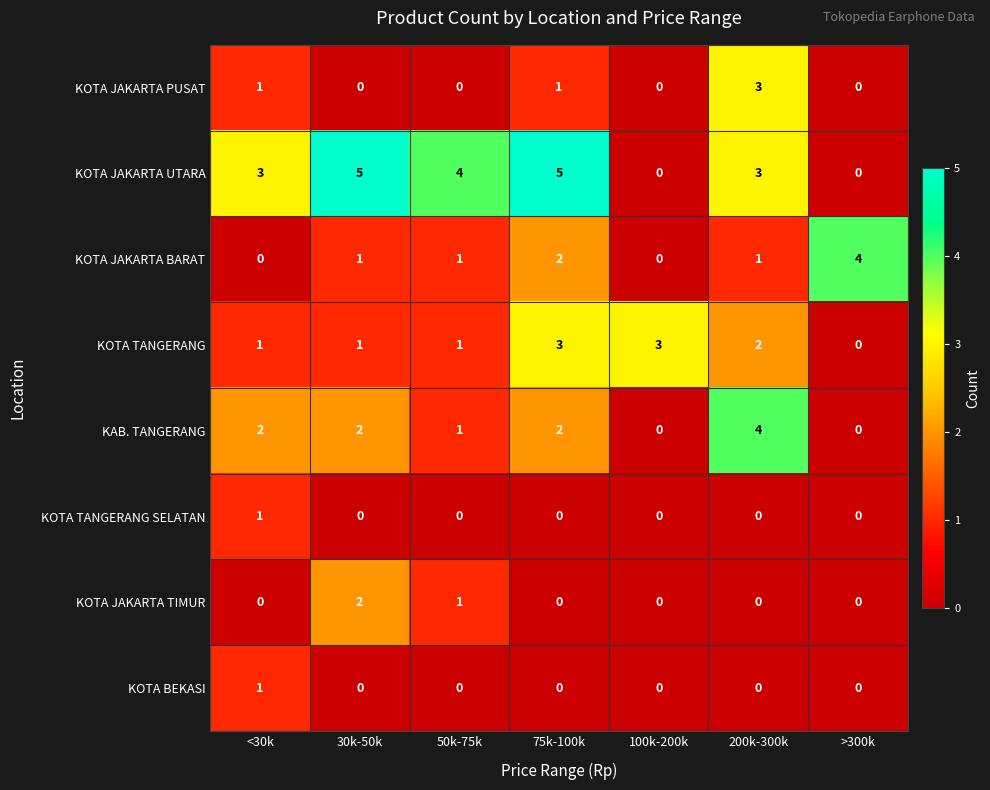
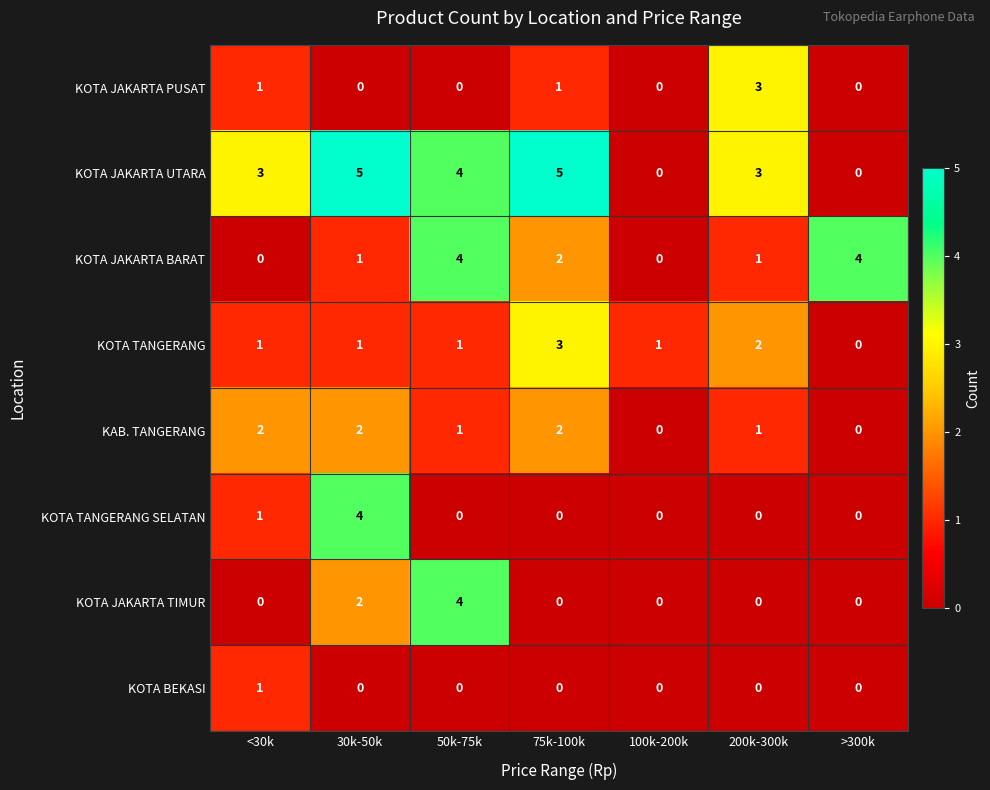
  {
    "KOTA JAKARTA PUSAT": {
      "<30k": 1,
      "30k-50k": 0,
      "50k-75k": 0,
      "75k-100k": 1,
      "100k-200k": 0,
      "200k-300k": 3,
      ">300k": 0
    },
    "KOTA JAKARTA UTARA": {
      "<30k": 3,
      "30k-50k": 5,
      "50k-75k": 4,
      "75k-100k": 5,
      "100k-200k": 0,
      "200k-300k": 3,
      ">300k": 0
    },
    "KOTA JAKARTA BARAT": {
      "<30k": 0,
      "30k-50k": 1,
-     "50k-75k": 1,
+     "50k-75k": 4,
      "75k-100k": 2,
      "100k-200k": 0,
      "200k-300k": 1,
      ">300k": 4
    },
    "KOTA TANGERANG": {
      "<30k": 1,
      "30k-50k": 1,
      "50k-75k": 1,
      "75k-100k": 3,
-     "100k-200k": 3,
+     "100k-200k": 1,
      "200k-300k": 2,
      ">300k": 0
    },
    "KAB. TANGERANG": {
      "<30k": 2,
      "30k-50k": 2,
      "50k-75k": 1,
      "75k-100k": 2,
      "100k-200k": 0,
-     "200k-300k": 4,
+     "200k-300k": 1,
      ">300k": 0
    },
    "KOTA TANGERANG SELATAN": {
      "<30k": 1,
-     "30k-50k": 0,
+     "30k-50k": 4,
      "50k-75k": 0,
      "75k-100k": 0,
      "100k-200k": 0,
      "200k-300k": 0,
      ">300k": 0
    },
    "KOTA JAKARTA TIMUR": {
      "<30k": 0,
      "30k-50k": 2,
-     "50k-75k": 1,
+     "50k-75k": 4,
      "75k-100k": 0,
      "100k-200k": 0,
      "200k-300k": 0,
      ">300k": 0
    },
    "KOTA BEKASI": {
      "<30k": 1,
      "30k-50k": 0,
      "50k-75k": 0,
      "75k-100k": 0,
      "100k-200k": 0,
      "200k-300k": 0,
      ">300k": 0
    }
  }
